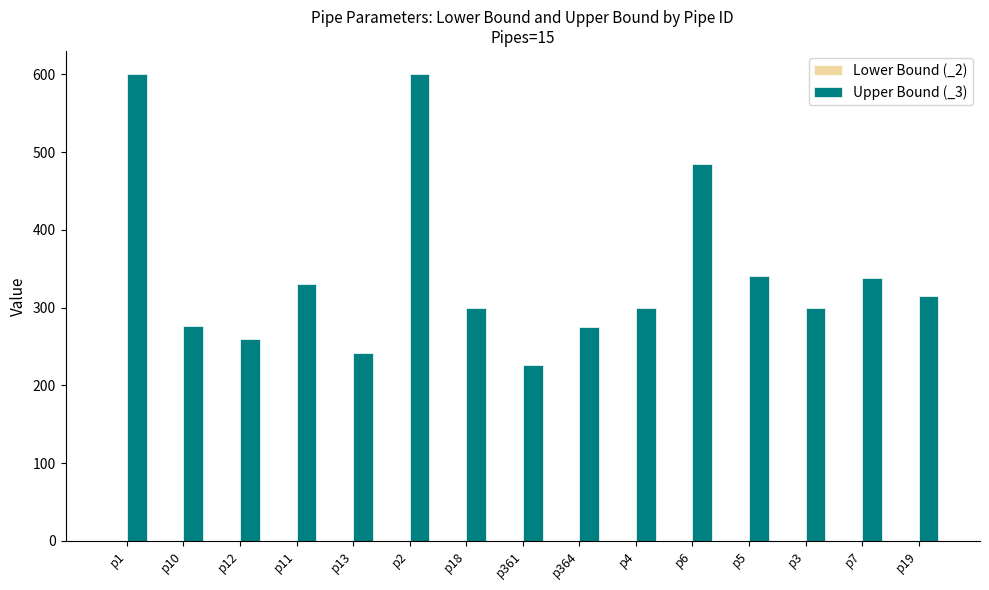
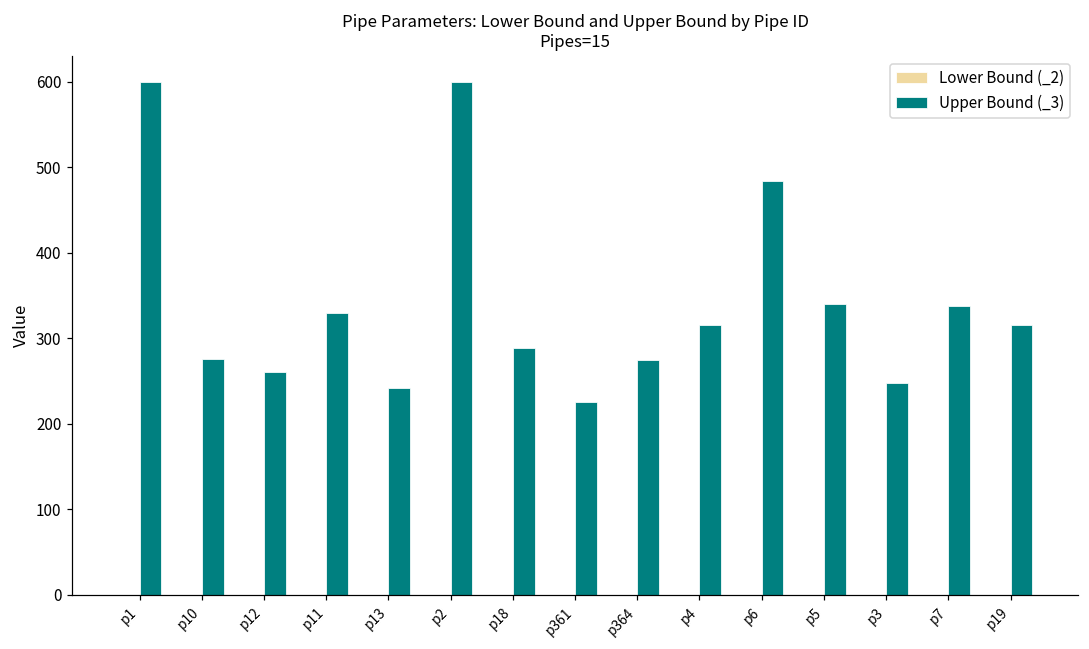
  {
    "Upper Bound (_3)": {
      "p1": 600,
      "p10": 280,
      "p12": 260,
      "p11": 330,
      "p13": 240,
      "p2": 600,
-     "p18": 300,
+     "p18": 290,
      "p361": 230,
      "p364": 280,
-     "p4": 300,
+     "p4": 320,
      "p6": 480,
      "p5": 340,
-     "p3": 300,
+     "p3": 250,
      "p7": 340,
      "p19": 320
    }
  }
